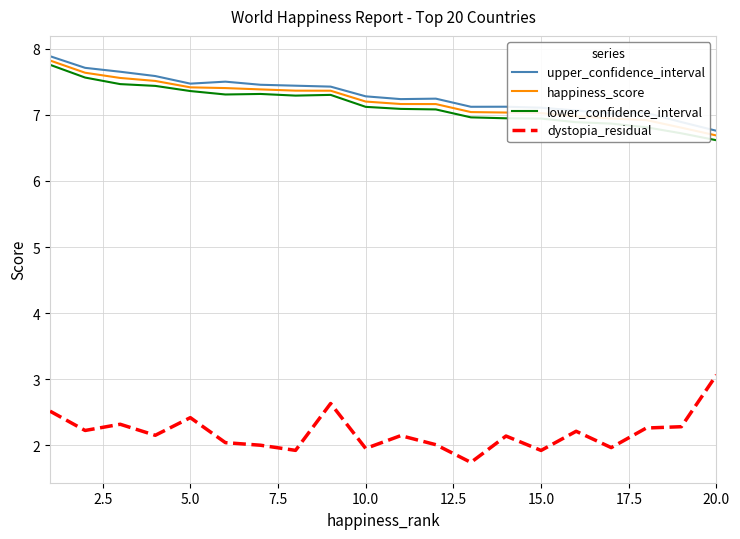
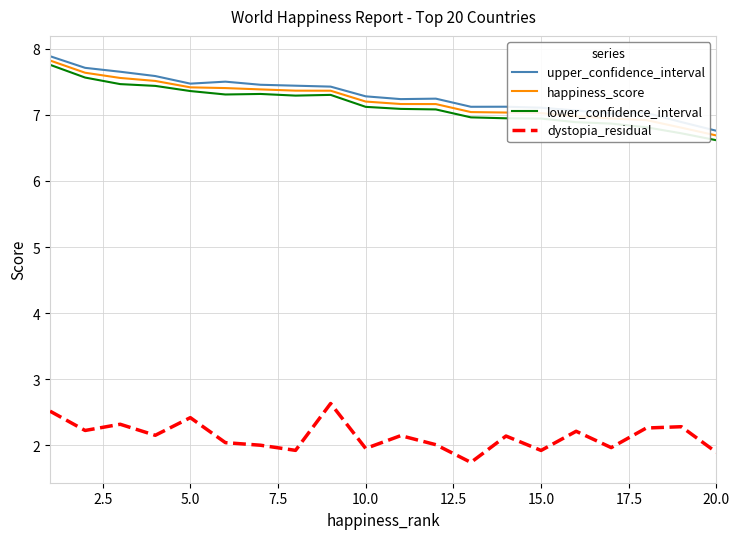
  {
    "upper_confidence_interval": {
      "5.0": 7.5,
      "10.0": 7.3,
      "20.0": 6.8
    },
    "happiness_score": {
      "5.0": 7.4,
      "10.0": 7.2,
      "20.0": 6.7
    },
    "lower_confidence_interval": {
      "5.0": 7.4,
      "10.0": 7.1,
      "20.0": 6.6
    },
    "dystopia_residual": {
      "5.0": 2.4,
      "10.0": 2.0,
      "15.0": 1.9,
-     "20.0": 3.1
+     "20.0": 1.9
    }
  }
